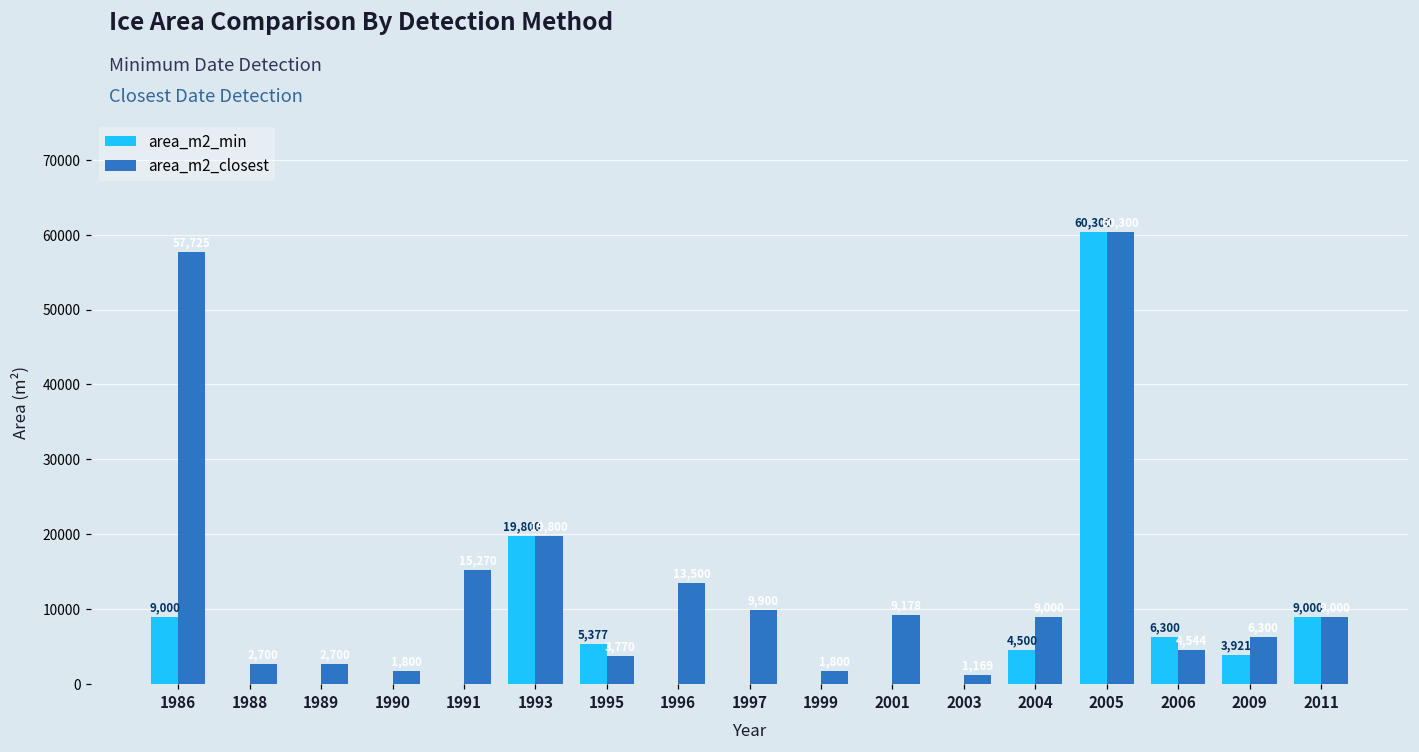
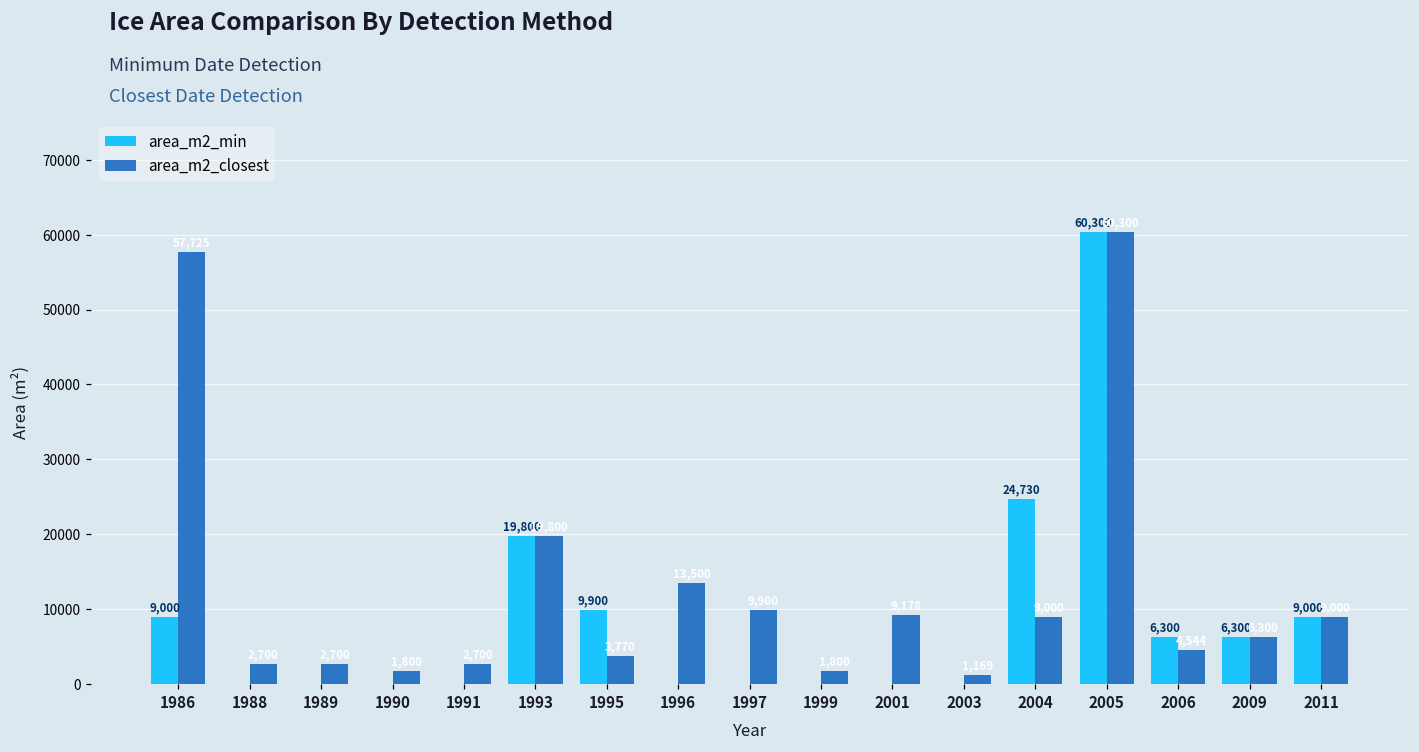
  {
    "area_m2_min": {
      "1986": "9,000",
      "1993": "19,800",
-     "1995": "5,377",
-     "2004": "4,500",
+     "1995": "9,900",
+     "2004": "24,730",
      "2005": "60,300",
      "2006": "6,300",
-     "2009": "3,921",
+     "2009": "6,300",
      "2011": "9,000"
    },
    "area_m2_closest": {
      "1986": "58000",
      "1988": "3000",
      "1989": "3000",
      "1990": "2000",
-     "1991": "15000",
+     "1991": "3000",
      "1995": "4000",
      "1996": "14000",
      "1997": "10000",
      "1999": "2000",
      "2001": "9000",
      "2003": "1000",
      "2004": "9000",
      "2006": "5000",
      "2009": "6000"
    }
  }
